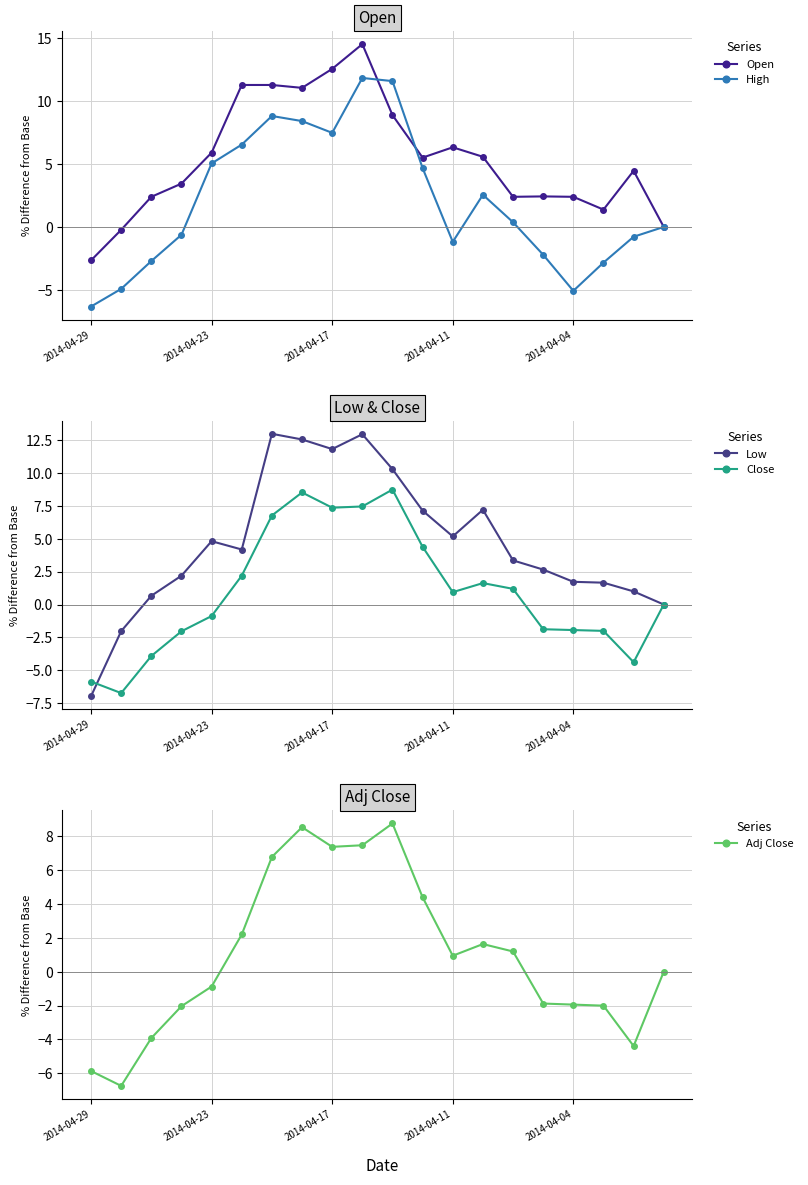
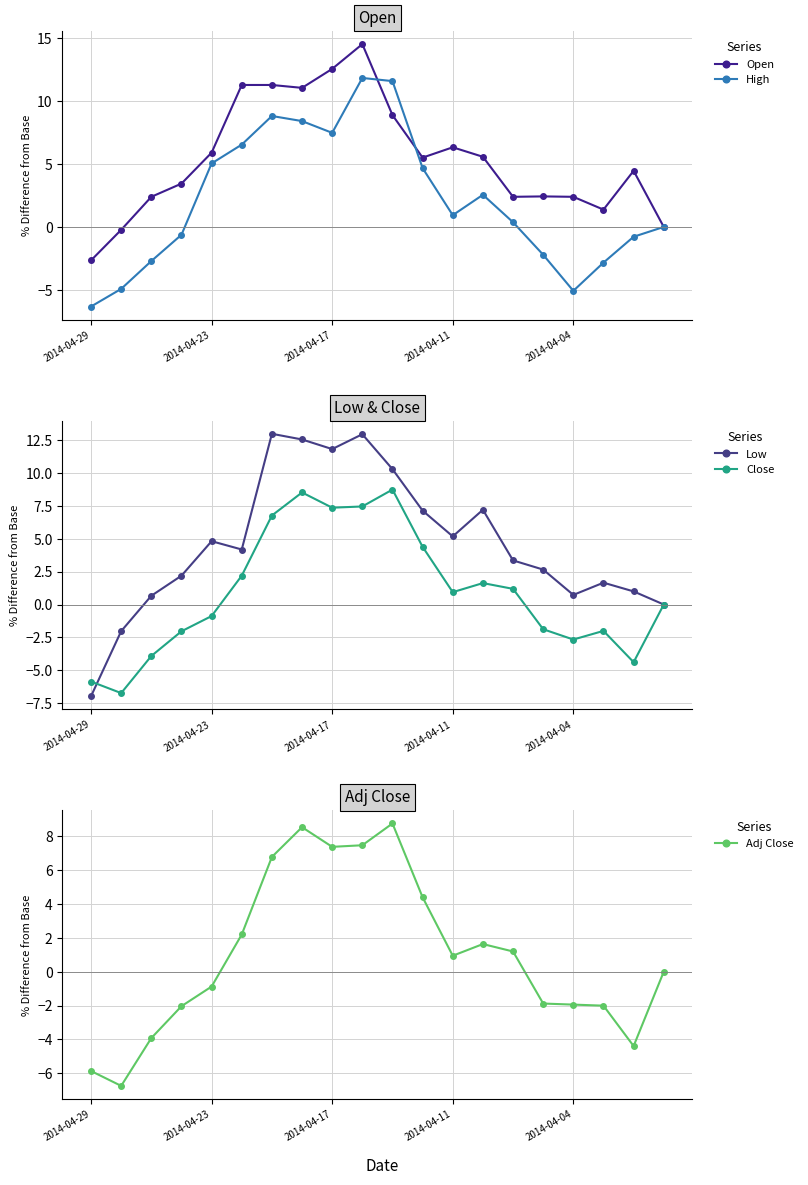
  {
    "Open": {
      "Open": {
        "2014-04-29": -2.6,
        "2014-04-23": 5.9,
        "2014-04-17": 12.5,
        "2014-04-11": 6.3,
        "2014-04-04": 2.4
      },
      "High": {
        "2014-04-29": -6.3,
        "2014-04-23": 5.0,
        "2014-04-17": 7.5,
-       "2014-04-11": -1.2,
+       "2014-04-11": 0.9,
        "2014-04-04": -5.1
      }
    },
    "Low & Close": {
      "Low": {
        "2014-04-29": -7.0,
        "2014-04-23": 4.8,
        "2014-04-17": 11.8,
        "2014-04-11": 5.2,
-       "2014-04-04": 1.7
+       "2014-04-04": 0.7
      },
      "Close": {
        "2014-04-29": -5.9,
        "2014-04-23": -0.9,
        "2014-04-17": 7.4,
        "2014-04-11": 0.9,
-       "2014-04-04": -1.9
+       "2014-04-04": -2.7
      }
    },
    "Adj Close": {
      "2014-04-29": -5.9,
      "2014-04-23": -0.9,
      "2014-04-17": 7.4,
      "2014-04-11": 0.9,
      "2014-04-04": -1.9
    }
  }
